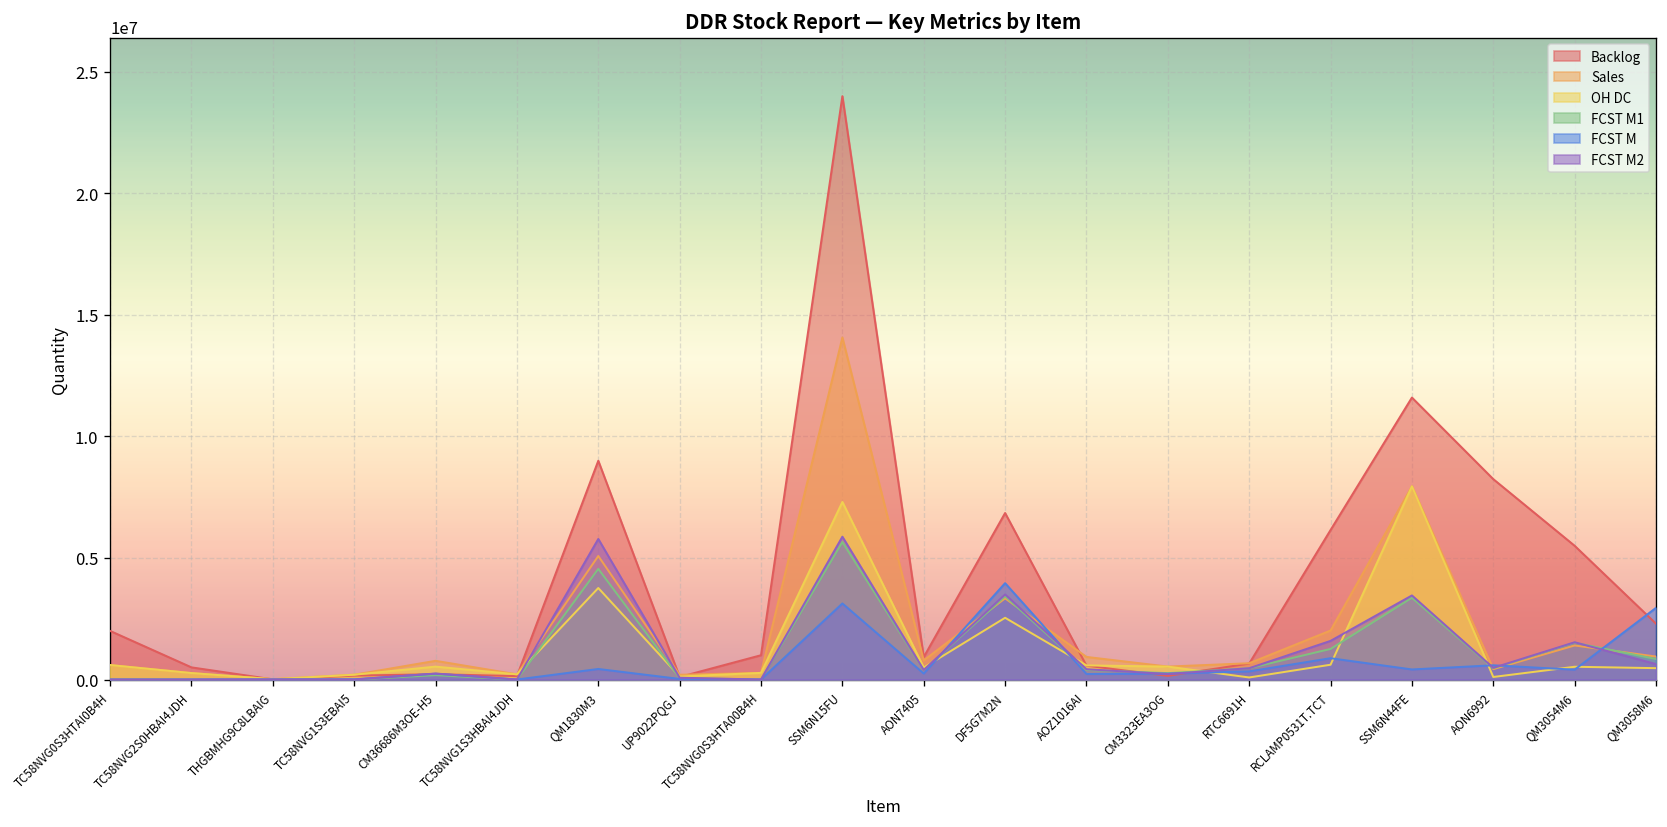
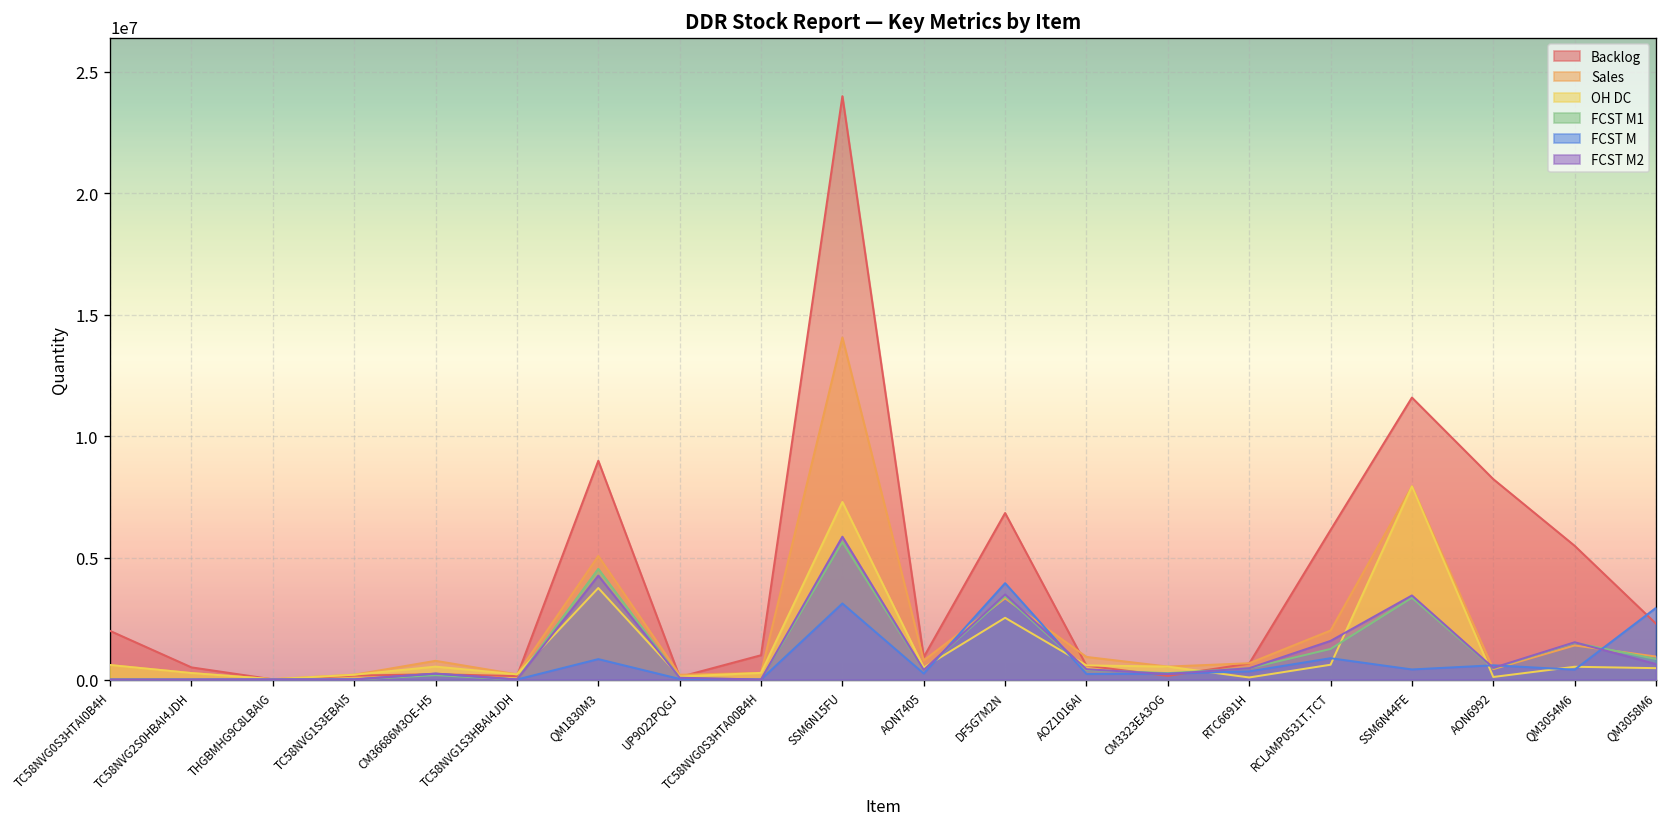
  {
    "FCST M1": {
      "QM1830M3": 4600000,
      "SSM6N15FU": 5700000,
      "RCLAMP0531T.TCT": 1300000
    },
    "FCST M": {
-     "QM1830M3": 400000,
+     "QM1830M3": 800000,
      "SSM6N15FU": 3100000,
      "AON7405": 200000,
      "DF5G7M2N": 4000000,
      "AOZ1016AI": 200000,
      "RTC6691H": 300000,
      "RCLAMP0531T.TCT": 900000,
      "SSM6N44FE": 400000,
      "QM3058M6": 2900000
    },
    "FCST M2": {
-     "QM1830M3": 5800000,
+     "QM1830M3": 4300000,
      "SSM6N15FU": 5900000,
      "RCLAMP0531T.TCT": 1600000,
      "QM3058M6": 600000
    }
  }
